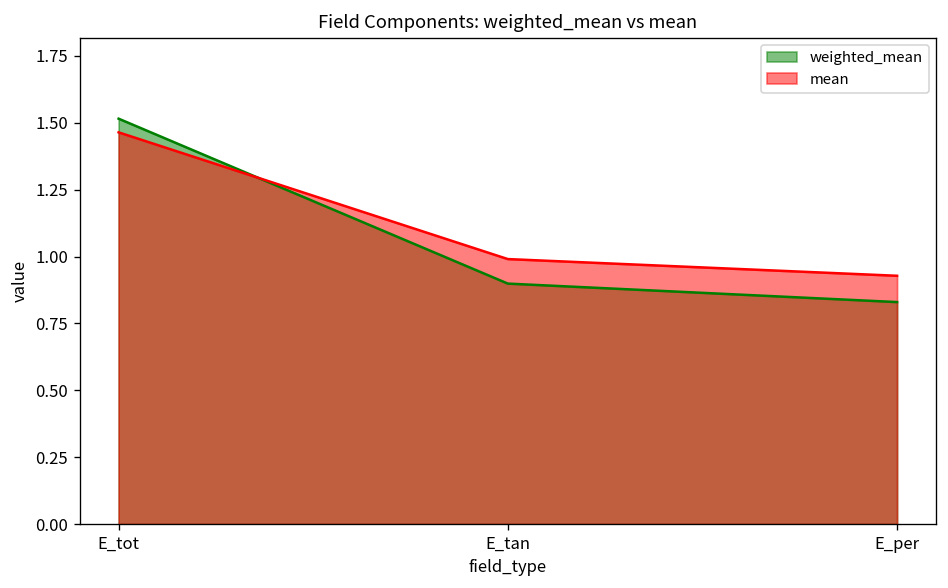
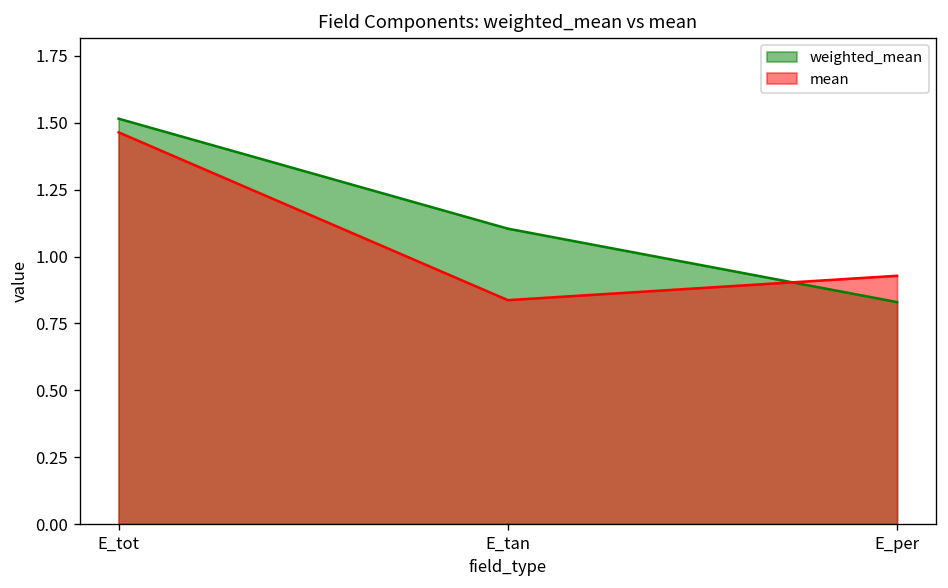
  {
    "weighted_mean": {
      "E_tot": 1.52,
-     "E_tan": 0.90,
+     "E_tan": 1.10,
      "E_per": 0.83
    },
    "mean": {
      "E_tot": 1.46,
-     "E_tan": 0.99,
+     "E_tan": 0.84,
      "E_per": 0.93
    }
  }
